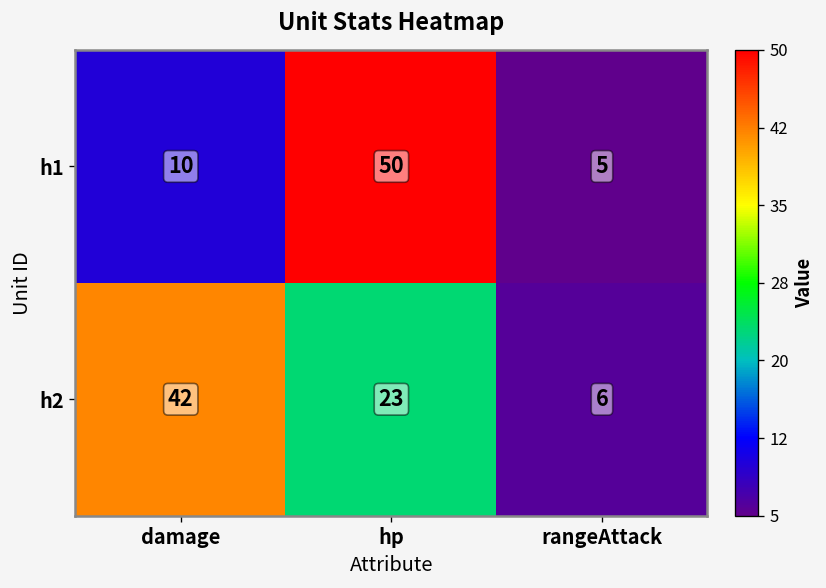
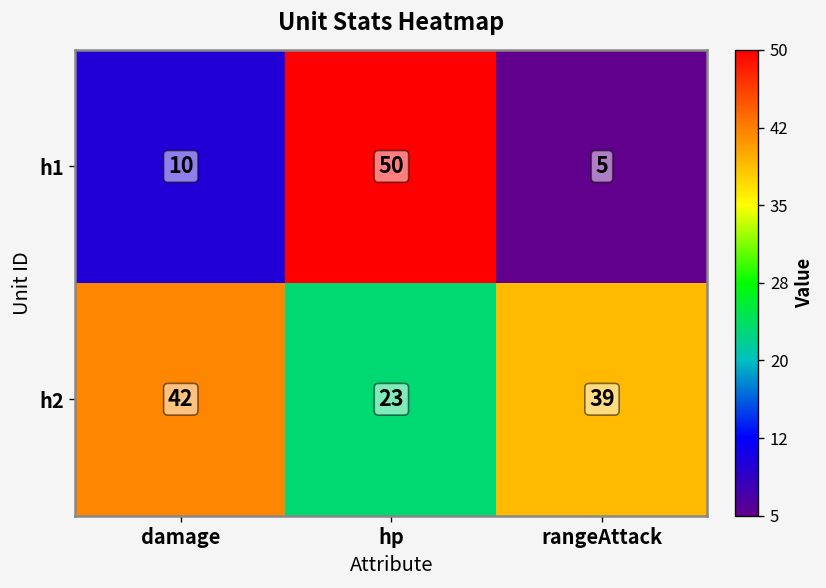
  {
    "h2": {
-     "rangeAttack": 6
+     "rangeAttack": 39
    }
  }
